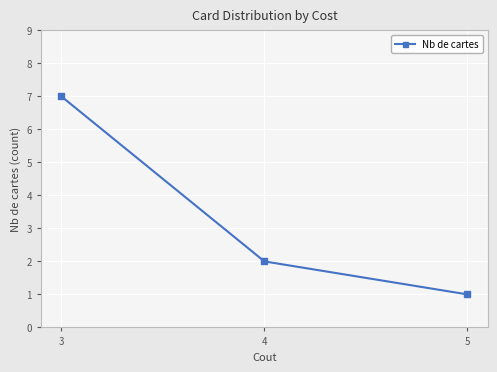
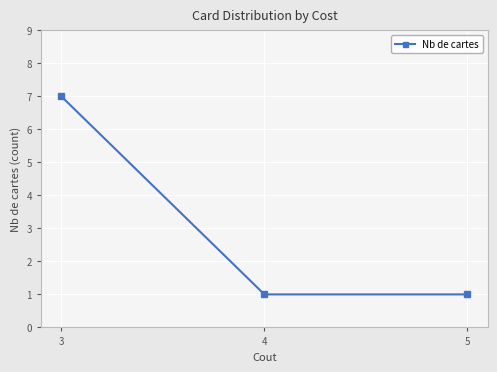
  {
    "3": 7,
-   "4": 2,
+   "4": 1,
    "5": 1
  }
